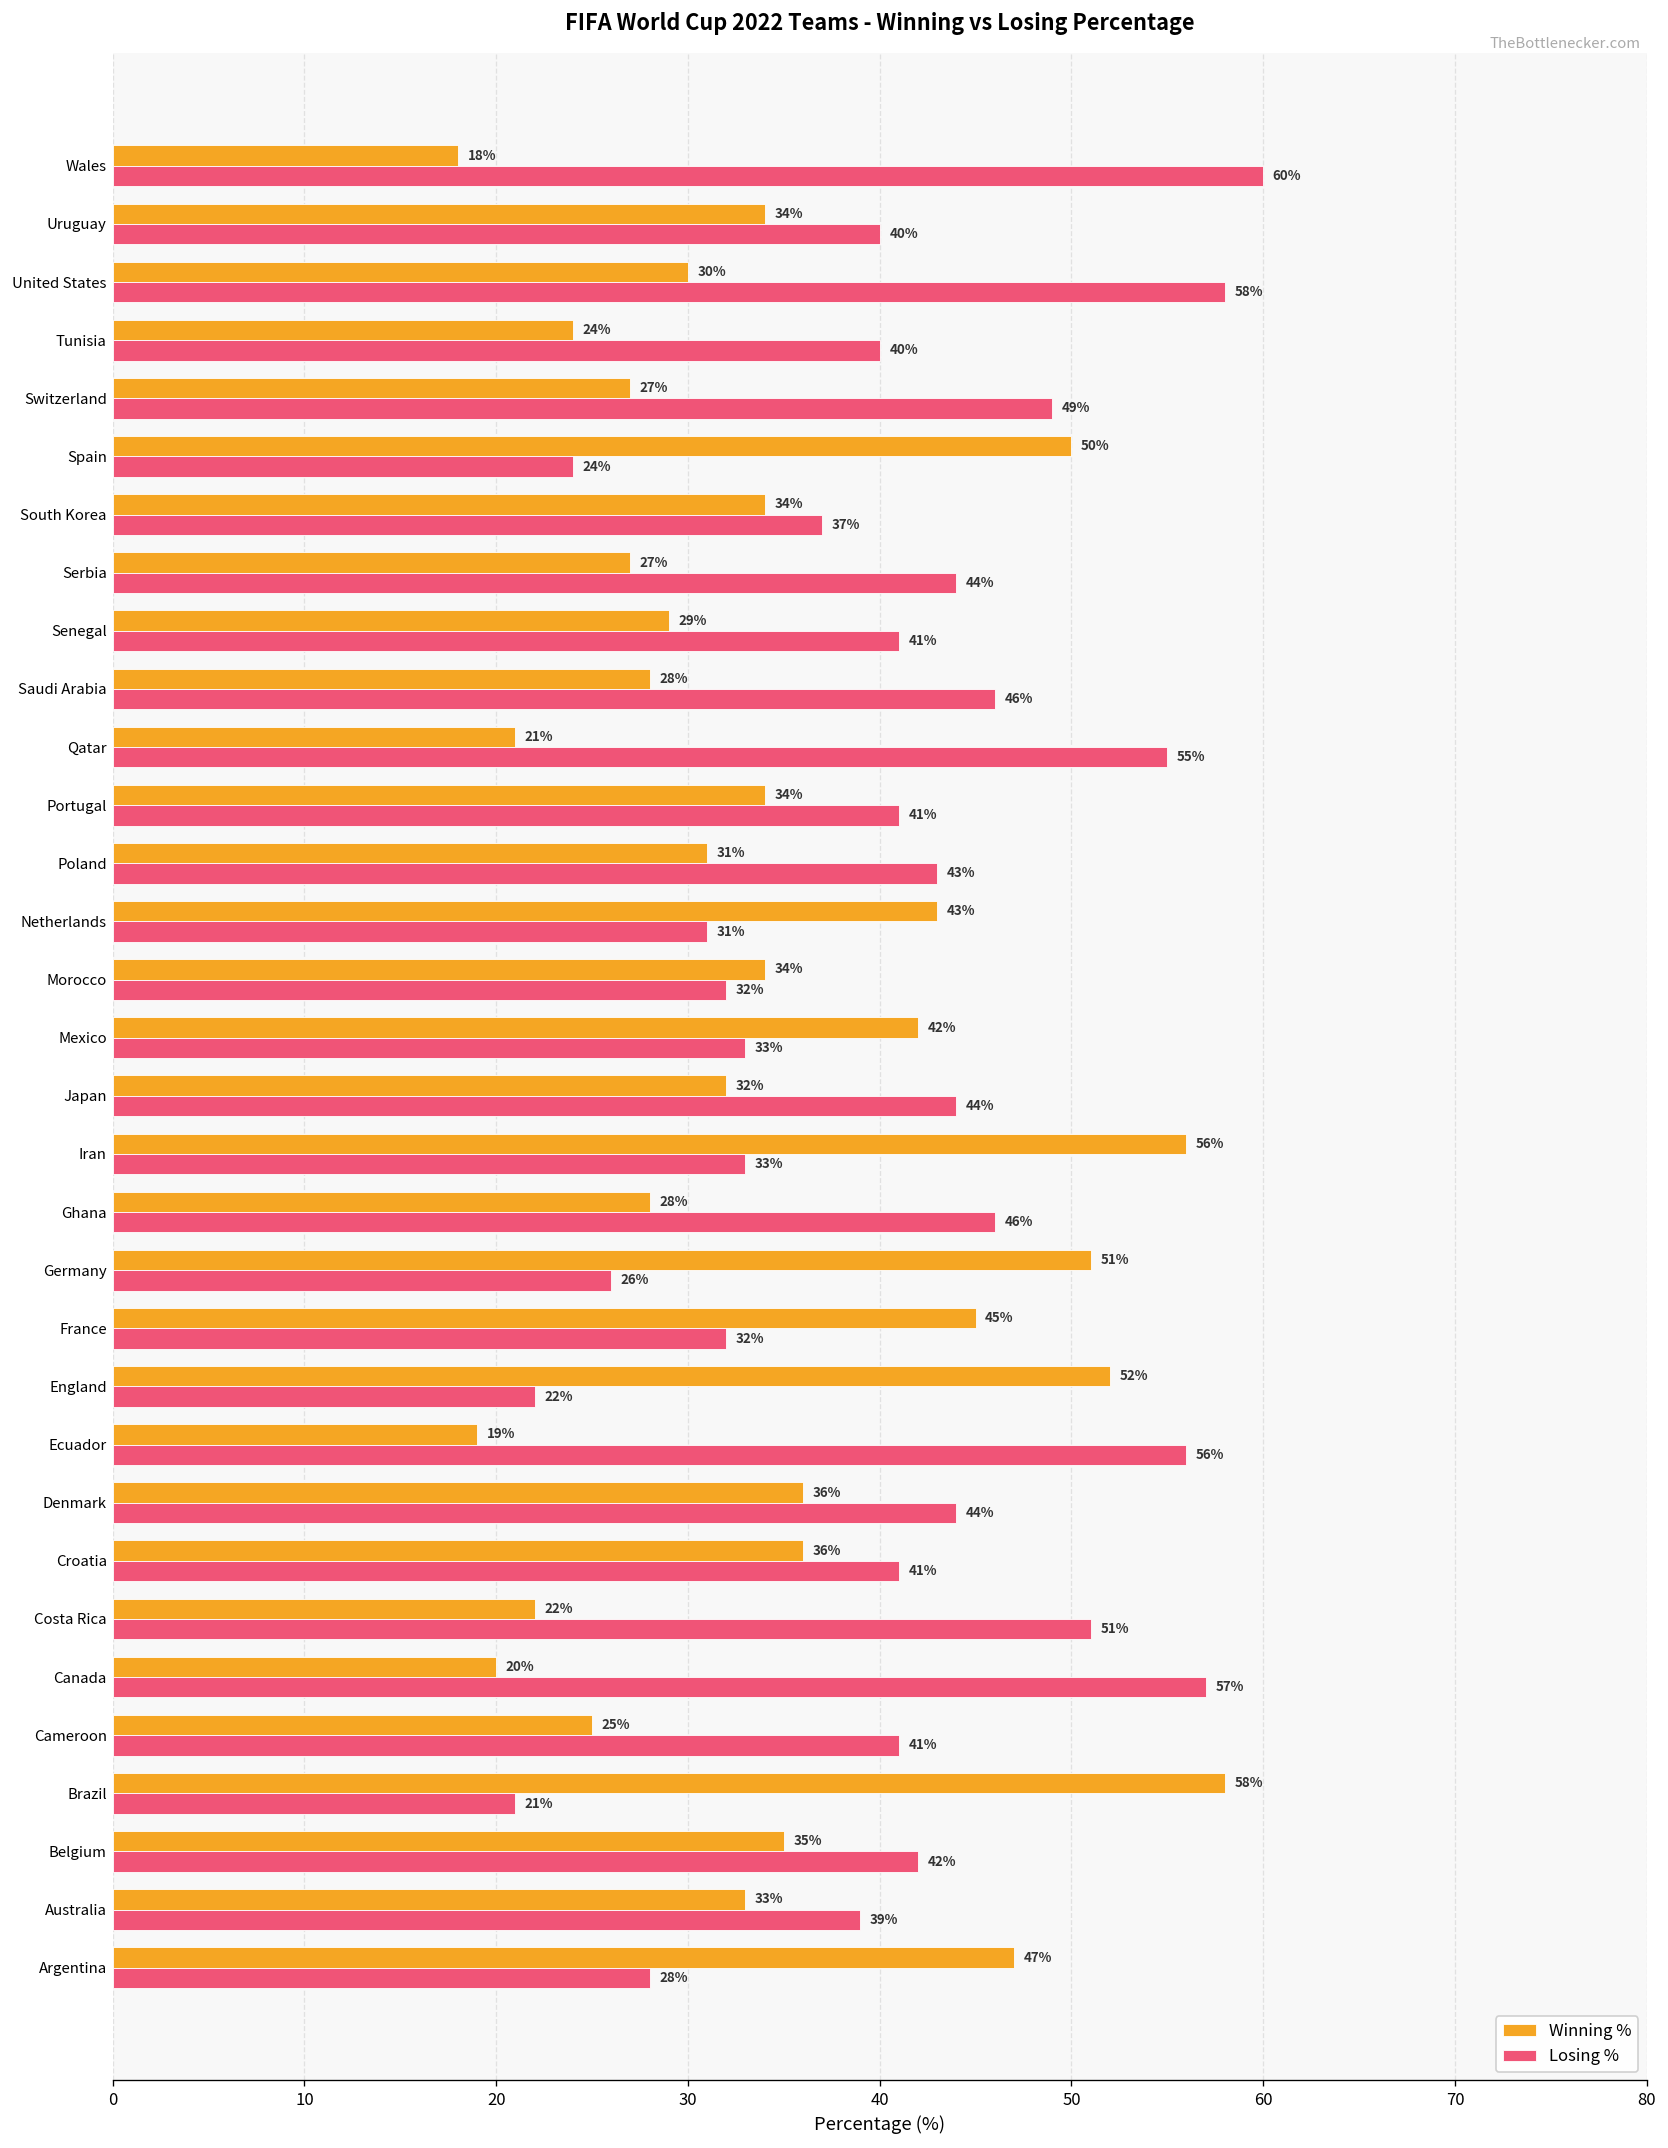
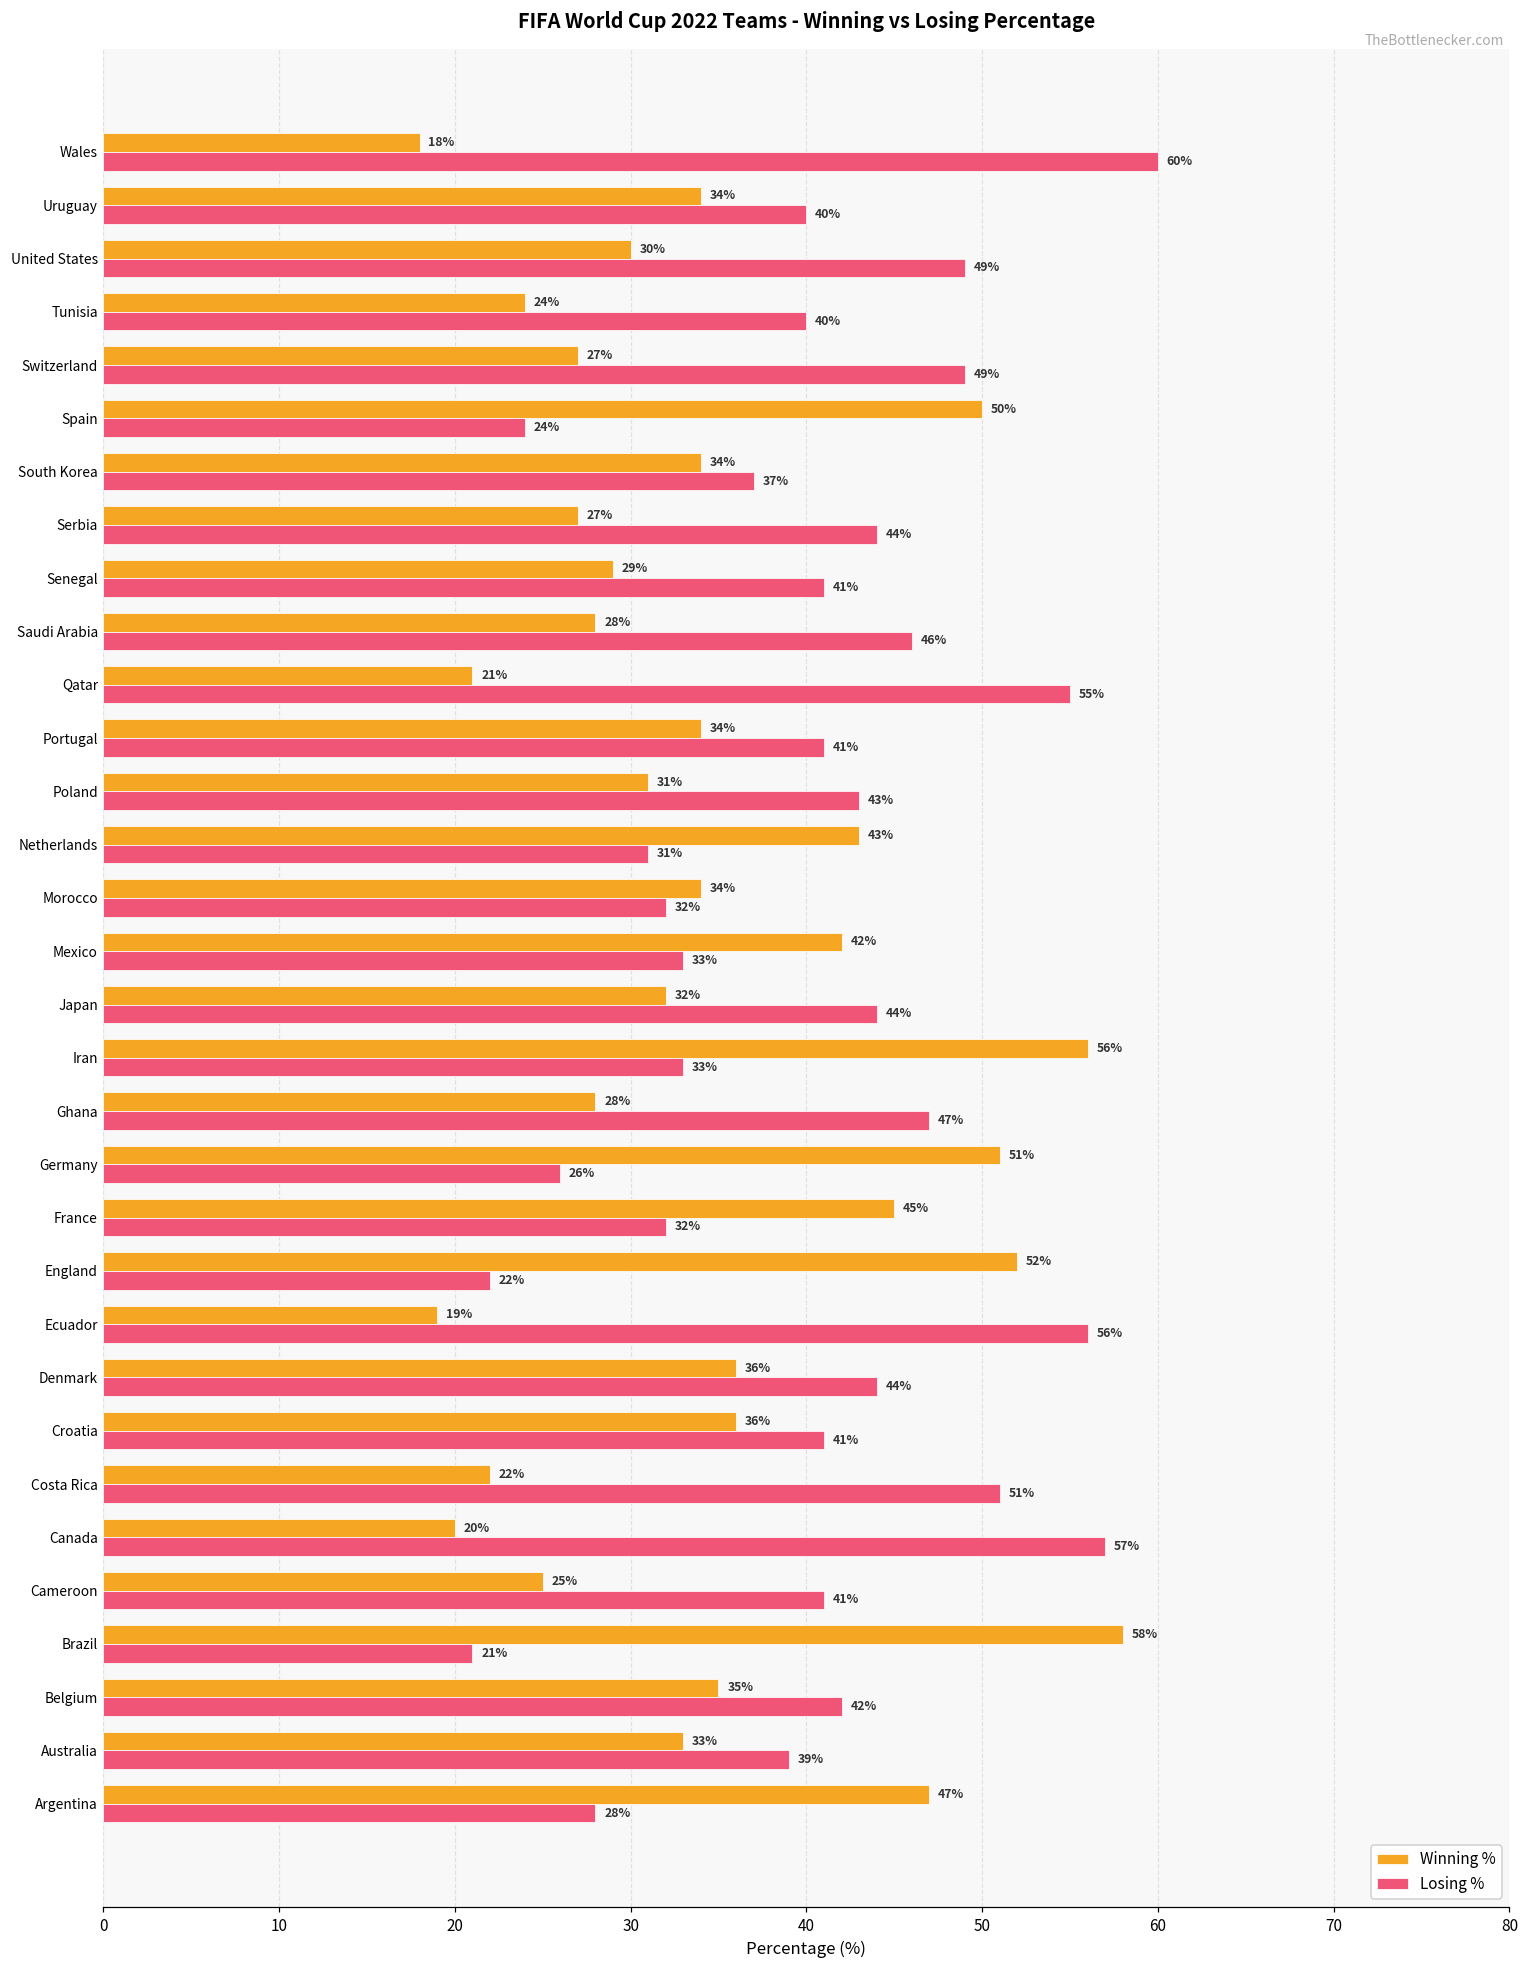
  {
    "Winning %": {
      "Wales": "18%",
      "Uruguay": "34%",
      "United States": "30%",
      "Tunisia": "24%",
      "Switzerland": "27%",
      "Spain": "50%",
      "South Korea": "34%",
      "Serbia": "27%",
      "Senegal": "29%",
      "Saudi Arabia": "28%",
      "Qatar": "21%",
      "Portugal": "34%",
      "Poland": "31%",
      "Netherlands": "43%",
      "Morocco": "34%",
      "Mexico": "42%",
      "Japan": "32%",
      "Iran": "56%",
      "Ghana": "28%",
      "Germany": "51%",
      "France": "45%",
      "England": "52%",
      "Ecuador": "19%",
      "Denmark": "36%",
      "Croatia": "36%",
      "Costa Rica": "22%",
      "Canada": "20%",
      "Cameroon": "25%",
      "Brazil": "58%",
      "Belgium": "35%",
      "Australia": "33%",
      "Argentina": "47%"
    },
    "Losing %": {
      "Wales": "60%",
      "Uruguay": "40%",
-     "United States": "58%",
+     "United States": "49%",
      "Tunisia": "40%",
      "Switzerland": "49%",
      "Spain": "24%",
      "South Korea": "37%",
      "Serbia": "44%",
      "Senegal": "41%",
      "Saudi Arabia": "46%",
      "Qatar": "55%",
      "Portugal": "41%",
      "Poland": "43%",
      "Netherlands": "31%",
      "Morocco": "32%",
      "Mexico": "33%",
      "Japan": "44%",
      "Iran": "33%",
-     "Ghana": "46%",
+     "Ghana": "47%",
      "Germany": "26%",
      "France": "32%",
      "England": "22%",
      "Ecuador": "56%",
      "Denmark": "44%",
      "Croatia": "41%",
      "Costa Rica": "51%",
      "Canada": "57%",
      "Cameroon": "41%",
      "Brazil": "21%",
      "Belgium": "42%",
      "Australia": "39%",
      "Argentina": "28%"
    }
  }
